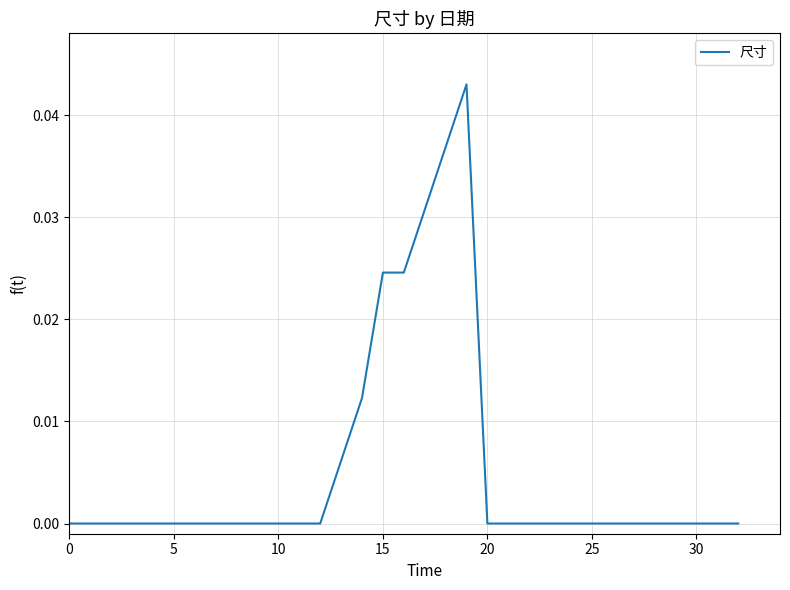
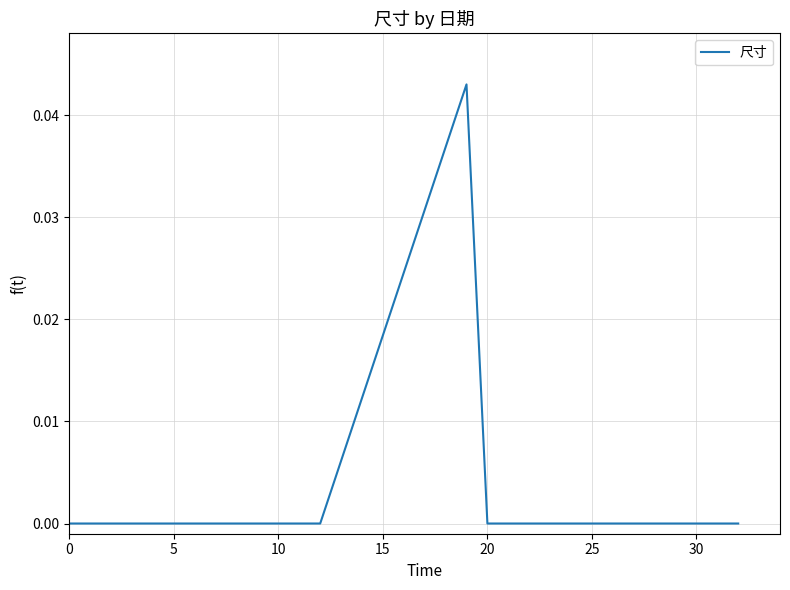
  {
    "0": 0.0000,
    "5": 0.0000,
    "10": 0.0000,
-   "15": 0.0246,
+   "15": 0.0184,
    "20": 0.0000,
    "25": 0.0000,
    "30": 0.0000
  }
